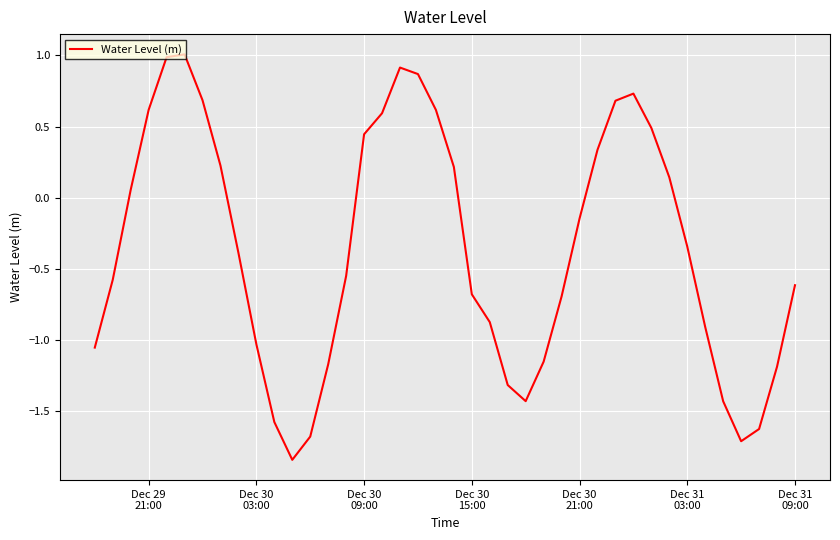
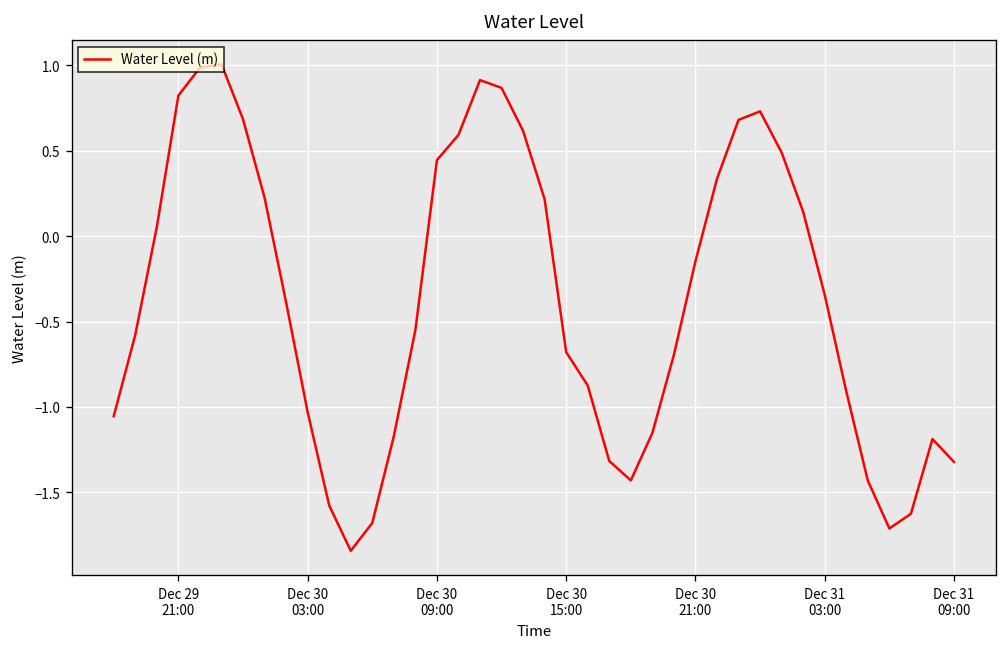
  {
-   "Dec 29 21:00": 0.62,
+   "Dec 29 21:00": 0.82,
    "Dec 30 03:00": -1.03,
    "Dec 30 09:00": 0.45,
    "Dec 30 15:00": -0.68,
    "Dec 30 21:00": -0.15,
    "Dec 31 03:00": -0.34,
-   "Dec 31 09:00": -0.62
+   "Dec 31 09:00": -1.32
  }
